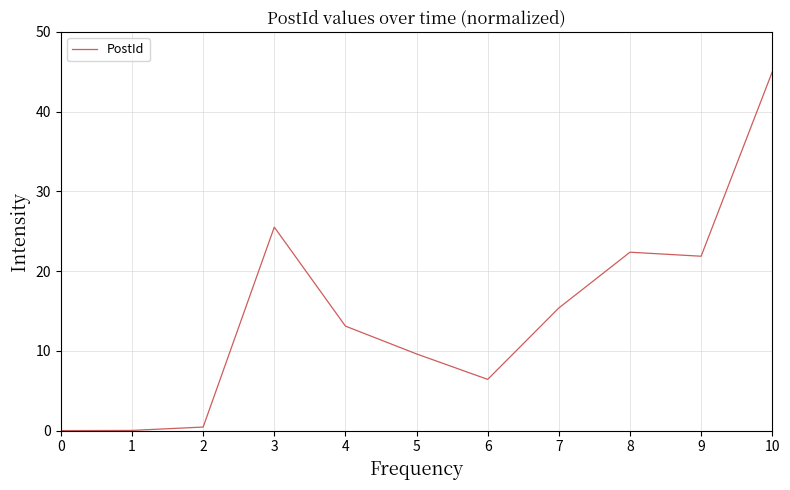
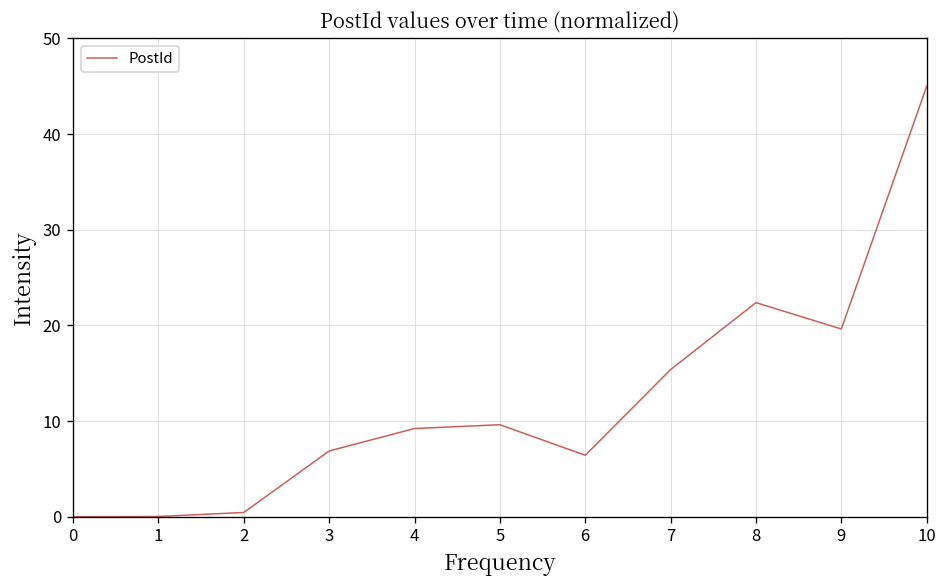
  {
    "0": 0,
    "1": 0,
    "2": 0,
-   "3": 26,
-   "4": 13,
+   "3": 7,
+   "4": 9,
    "5": 10,
    "6": 6,
    "7": 15,
    "8": 22,
-   "9": 22,
+   "9": 20,
    "10": 45
  }
